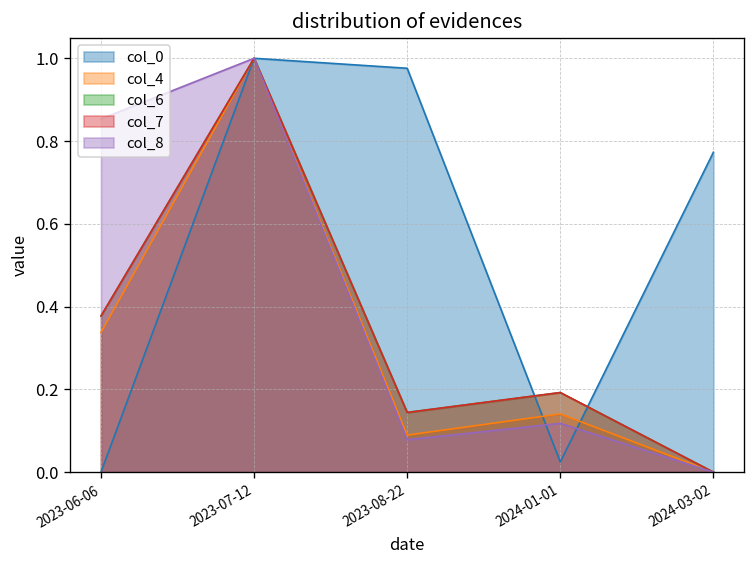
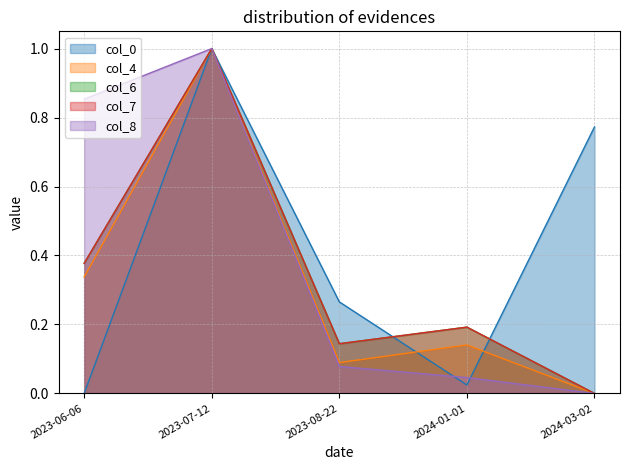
  {
    "col_0": {
      "2023-06-06": 0.00,
-     "2023-08-22": 0.98,
+     "2023-08-22": 0.27,
      "2024-01-01": 0.02,
      "2024-03-02": 0.77
    },
    "col_8": {
      "2023-08-22": 0.08,
-     "2024-01-01": 0.12
+     "2024-01-01": 0.05
    }
  }
